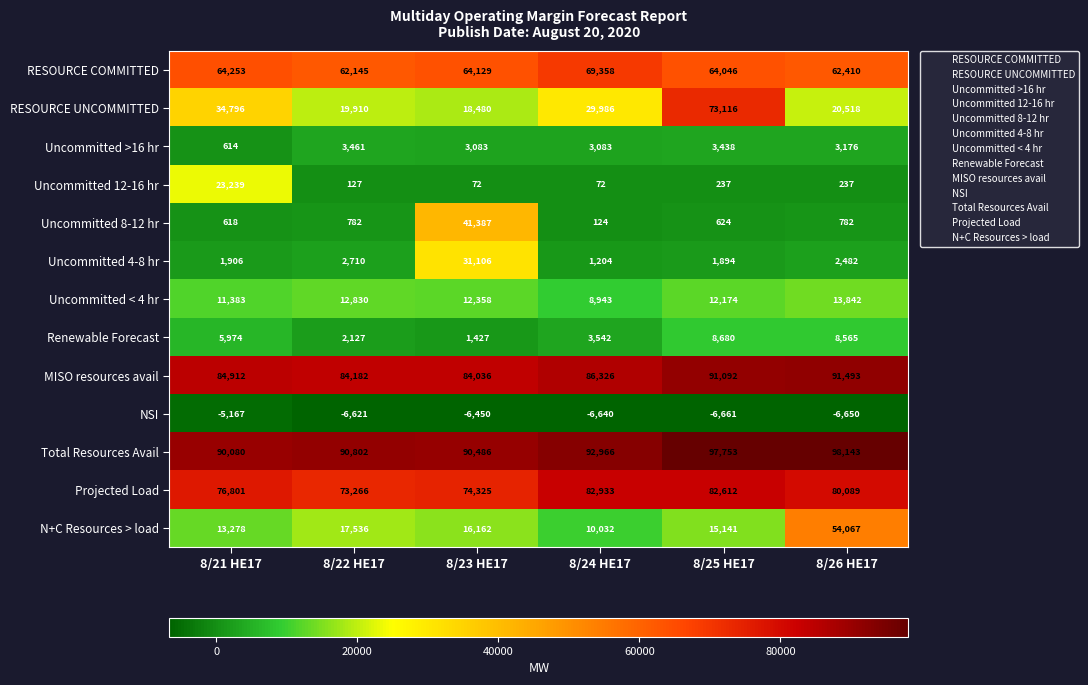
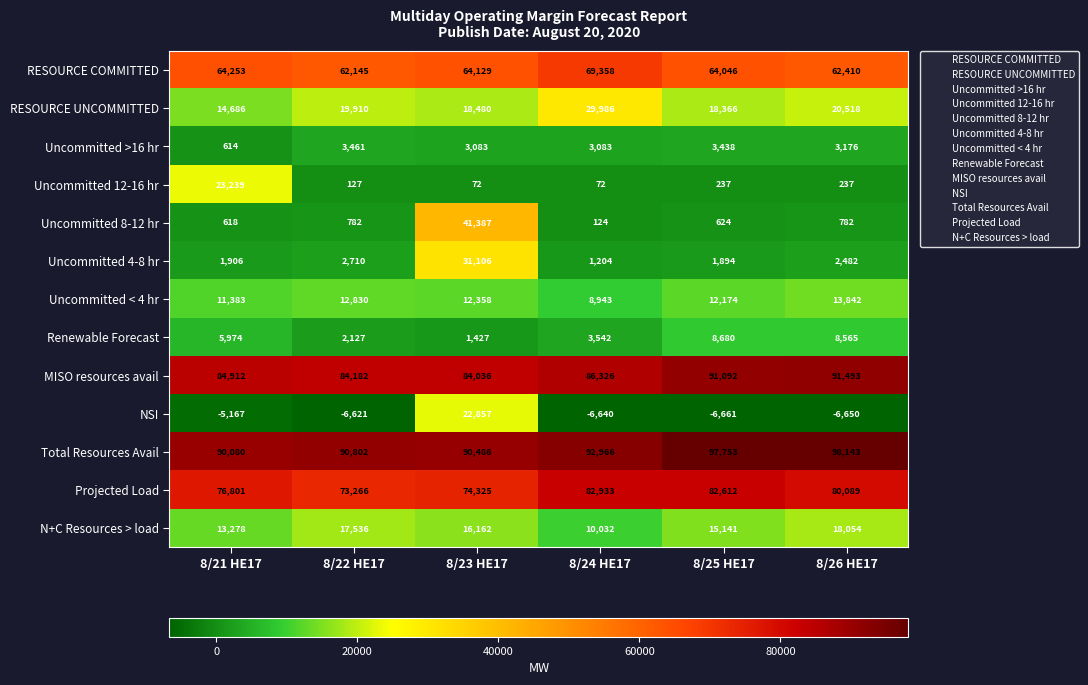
  {
    "RESOURCE COMMITTED": {
      "8/21 HE17": "64,253",
      "8/22 HE17": "62,145",
      "8/23 HE17": "64,129",
      "8/24 HE17": "69,358",
      "8/25 HE17": "64,046",
      "8/26 HE17": "62,410"
    },
    "RESOURCE UNCOMMITTED": {
-     "8/21 HE17": "34,796",
+     "8/21 HE17": "14,686",
      "8/22 HE17": "19,910",
      "8/23 HE17": "18,480",
      "8/24 HE17": "29,986",
-     "8/25 HE17": "73,116",
+     "8/25 HE17": "18,366",
      "8/26 HE17": "20,518"
    },
    "Uncommitted >16 hr": {
      "8/21 HE17": "614",
      "8/22 HE17": "3,461",
      "8/23 HE17": "3,083",
      "8/24 HE17": "3,083",
      "8/25 HE17": "3,438",
      "8/26 HE17": "3,176"
    },
    "Uncommitted 12-16 hr": {
      "8/21 HE17": "23,239",
      "8/22 HE17": "127",
      "8/23 HE17": "72",
      "8/24 HE17": "72",
      "8/25 HE17": "237",
      "8/26 HE17": "237"
    },
    "Uncommitted 8-12 hr": {
      "8/21 HE17": "618",
      "8/22 HE17": "782",
      "8/23 HE17": "41,387",
      "8/24 HE17": "124",
      "8/25 HE17": "624",
      "8/26 HE17": "782"
    },
    "Uncommitted 4-8 hr": {
      "8/21 HE17": "1,906",
      "8/22 HE17": "2,710",
      "8/23 HE17": "31,106",
      "8/24 HE17": "1,204",
      "8/25 HE17": "1,894",
      "8/26 HE17": "2,482"
    },
    "Uncommitted < 4 hr": {
      "8/21 HE17": "11,383",
      "8/22 HE17": "12,830",
      "8/23 HE17": "12,358",
      "8/24 HE17": "8,943",
      "8/25 HE17": "12,174",
      "8/26 HE17": "13,842"
    },
    "Renewable Forecast": {
      "8/21 HE17": "5,974",
      "8/22 HE17": "2,127",
      "8/23 HE17": "1,427",
      "8/24 HE17": "3,542",
      "8/25 HE17": "8,680",
      "8/26 HE17": "8,565"
    },
    "MISO resources avail": {
      "8/21 HE17": "84,912",
      "8/22 HE17": "84,182",
      "8/23 HE17": "84,036",
      "8/24 HE17": "86,326",
      "8/25 HE17": "91,092",
      "8/26 HE17": "91,493"
    },
    "NSI": {
      "8/21 HE17": "-5,167",
      "8/22 HE17": "-6,621",
-     "8/23 HE17": "-6,450",
+     "8/23 HE17": "22,857",
      "8/24 HE17": "-6,640",
      "8/25 HE17": "-6,661",
      "8/26 HE17": "-6,650"
    },
    "Total Resources Avail": {
      "8/21 HE17": "90,080",
      "8/22 HE17": "90,802",
      "8/23 HE17": "90,486",
      "8/24 HE17": "92,966",
      "8/25 HE17": "97,753",
      "8/26 HE17": "98,143"
    },
    "Projected Load": {
      "8/21 HE17": "76,801",
      "8/22 HE17": "73,266",
      "8/23 HE17": "74,325",
      "8/24 HE17": "82,933",
      "8/25 HE17": "82,612",
      "8/26 HE17": "80,089"
    },
    "N+C Resources > load": {
      "8/21 HE17": "13,278",
      "8/22 HE17": "17,536",
      "8/23 HE17": "16,162",
      "8/24 HE17": "10,032",
      "8/25 HE17": "15,141",
-     "8/26 HE17": "54,067"
+     "8/26 HE17": "18,054"
    }
  }
